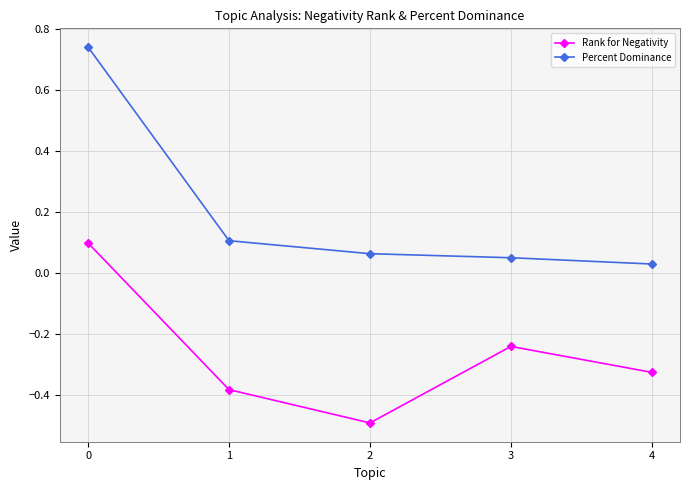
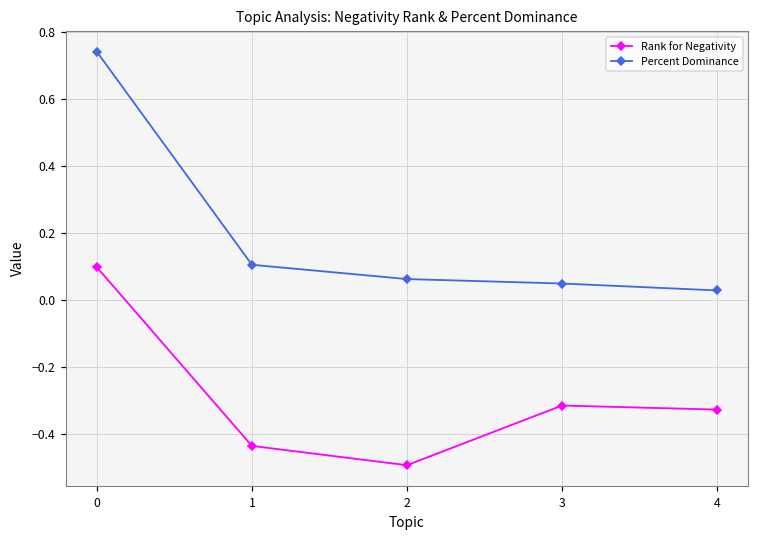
  {
    "Rank for Negativity": {
      "0": 0.10,
-     "1": -0.38,
+     "1": -0.44,
      "2": -0.49,
-     "3": -0.24,
+     "3": -0.32,
      "4": -0.33
    },
    "Percent Dominance": {
      "0": 0.74,
      "1": 0.10,
      "2": 0.06,
      "3": 0.05,
      "4": 0.03
    }
  }
